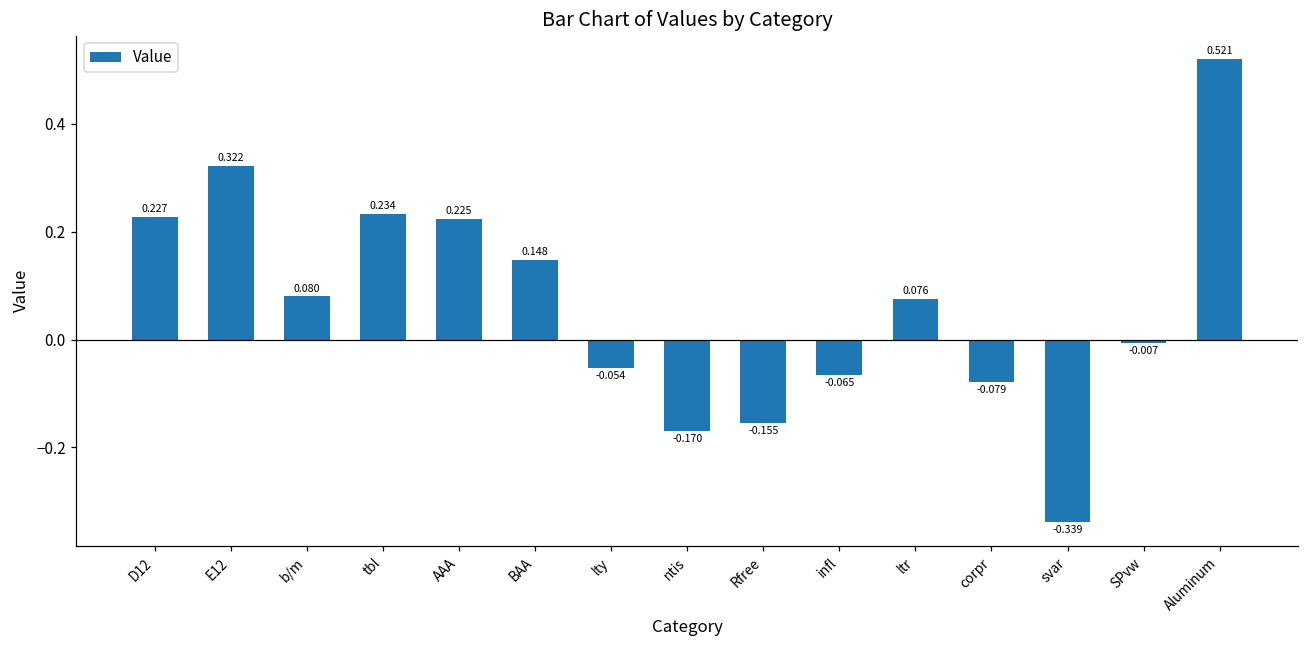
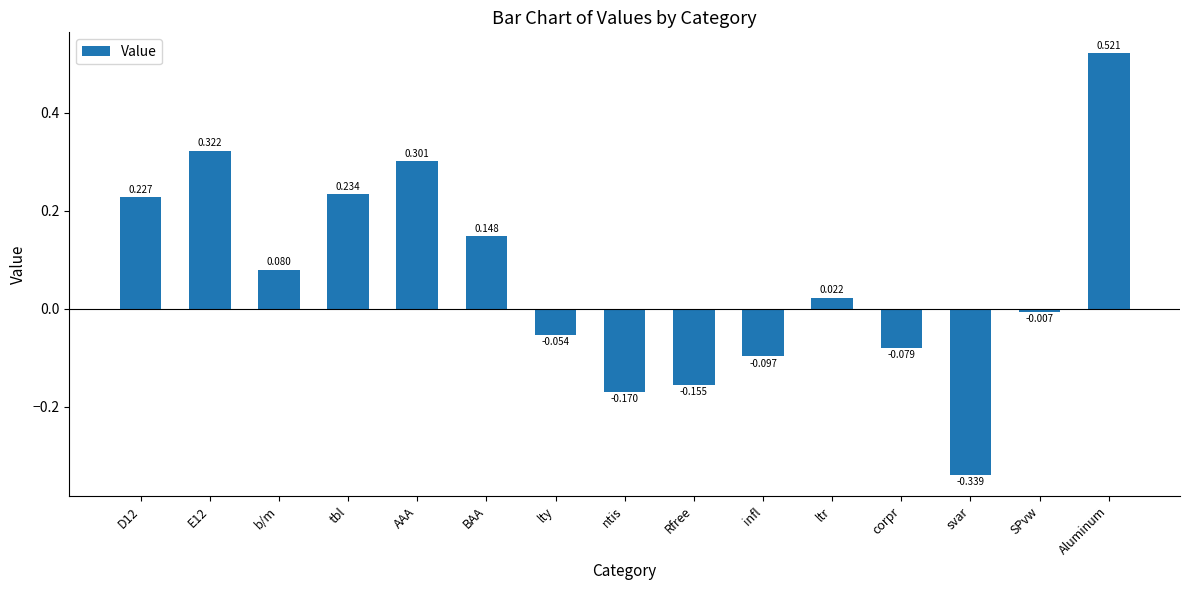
  {
    "D12": 0.227,
    "E12": 0.322,
    "b/m": 0.080,
    "tbl": 0.234,
-   "AAA": 0.225,
+   "AAA": 0.301,
    "BAA": 0.148,
    "lty": -0.054,
    "ntis": -0.170,
    "Rfree": -0.155,
-   "infl": -0.065,
-   "ltr": 0.076,
+   "infl": -0.097,
+   "ltr": 0.022,
    "corpr": -0.079,
    "svar": -0.339,
    "SPvw": -0.007,
    "Aluminum": 0.521
  }
